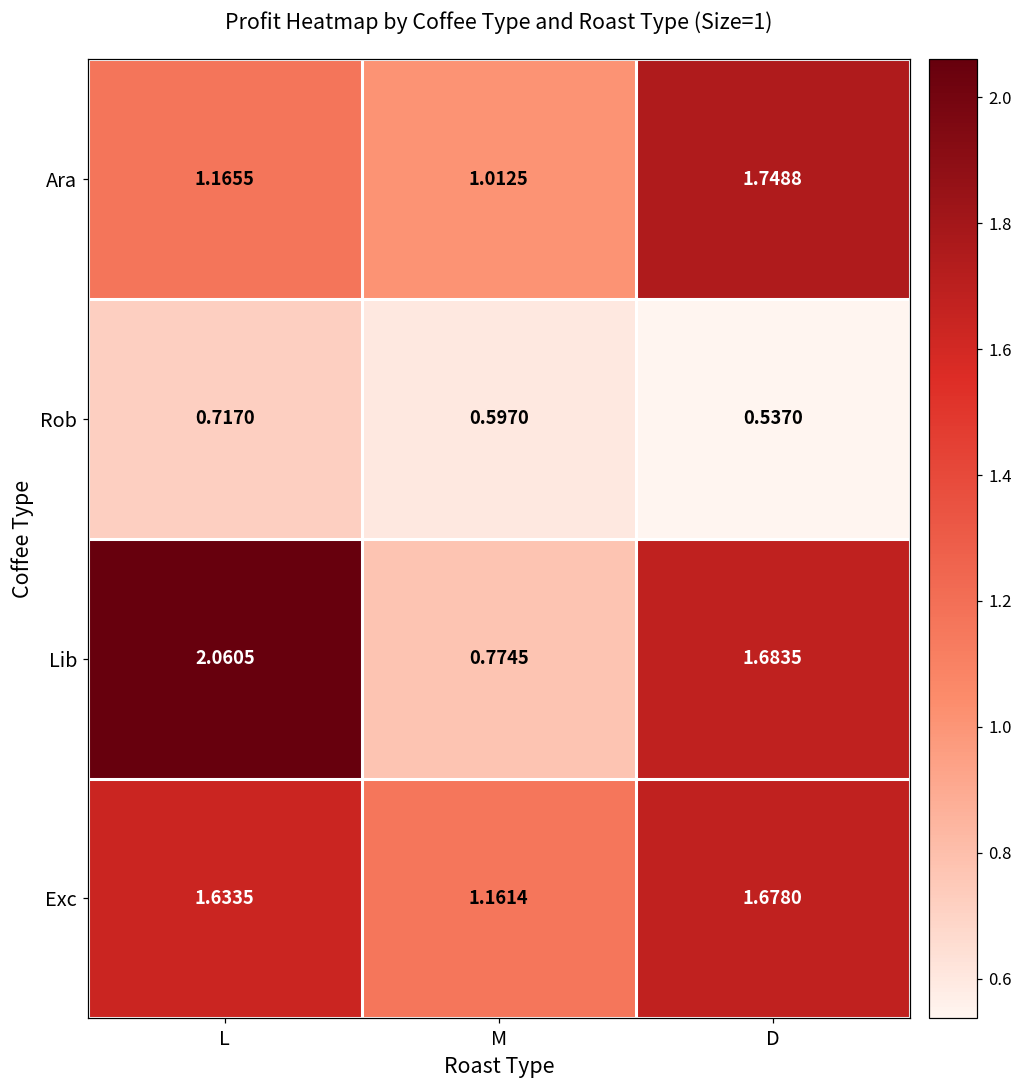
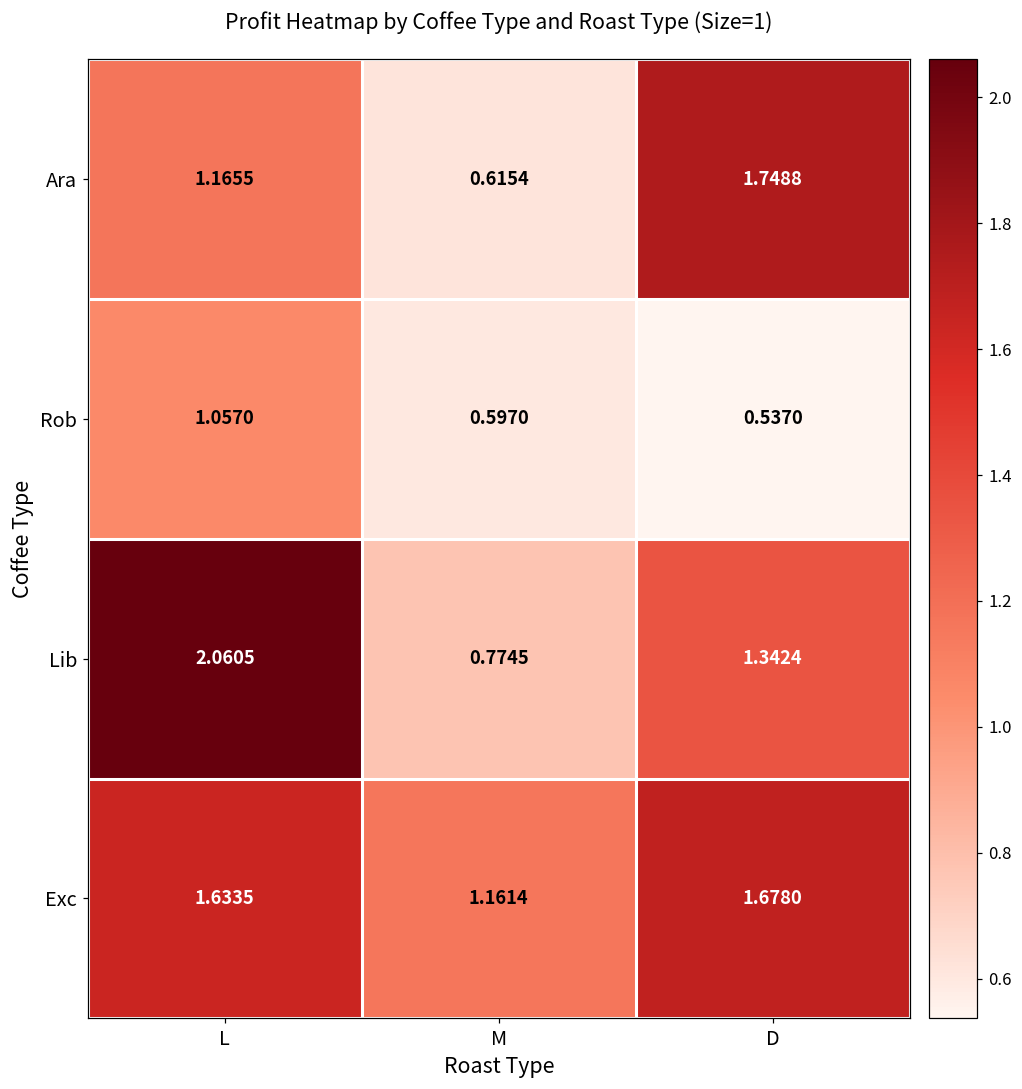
  {
    "Ara": {
      "L": 1.1655,
-     "M": 1.0125,
+     "M": 0.6154,
      "D": 1.7488
    },
    "Rob": {
-     "L": 0.7170,
+     "L": 1.0570,
      "M": 0.5970,
      "D": 0.5370
    },
    "Lib": {
      "L": 2.0605,
      "M": 0.7745,
-     "D": 1.6835
+     "D": 1.3424
    },
    "Exc": {
      "L": 1.6335,
      "M": 1.1614,
      "D": 1.6780
    }
  }
